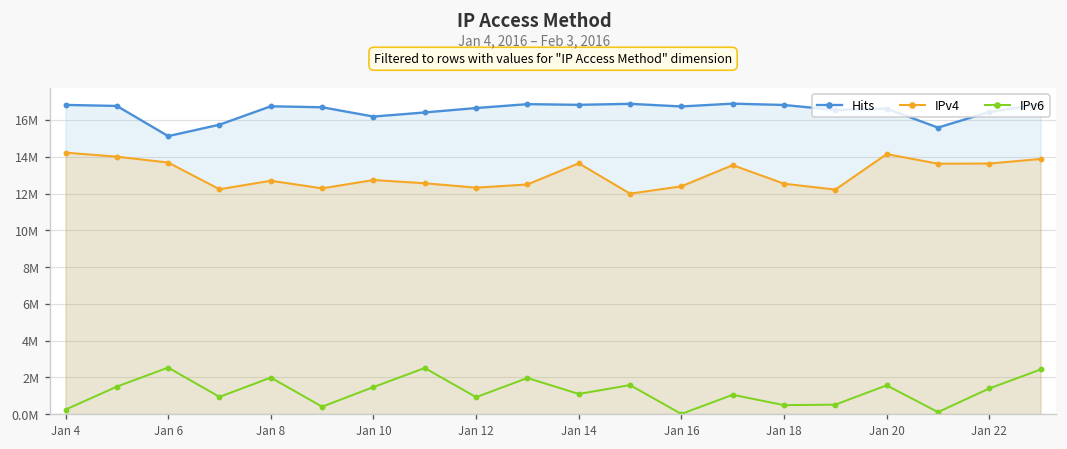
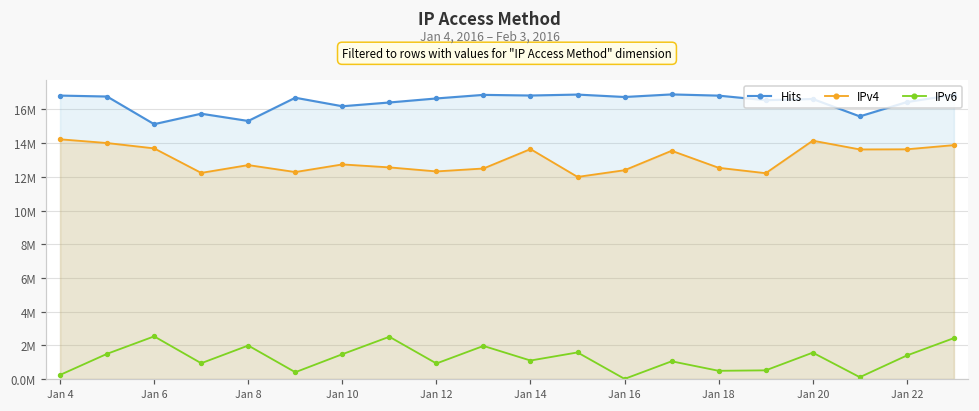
  {
    "Hits": {
      "Jan 4": 16800000,
      "Jan 6": 15100000,
-     "Jan 8": 16700000,
+     "Jan 8": 15300000,
      "Jan 10": 16200000,
      "Jan 12": 16700000,
      "Jan 14": 16800000,
      "Jan 16": 16700000,
      "Jan 18": 16800000
    },
    "IPv4": {
      "Jan 4": 14200000,
      "Jan 6": 13700000,
      "Jan 8": 12700000,
      "Jan 10": 12700000,
      "Jan 12": 12300000,
      "Jan 14": 13600000,
      "Jan 16": 12400000,
      "Jan 18": 12500000,
      "Jan 20": 14100000,
      "Jan 22": 13600000
    },
    "IPv6": {
      "Jan 4": 200000,
      "Jan 6": 2500000,
      "Jan 8": 2000000,
      "Jan 10": 1500000,
      "Jan 12": 900000,
      "Jan 14": 1100000,
      "Jan 16": 0,
      "Jan 18": 500000,
      "Jan 20": 1600000,
      "Jan 22": 1400000
    }
  }
